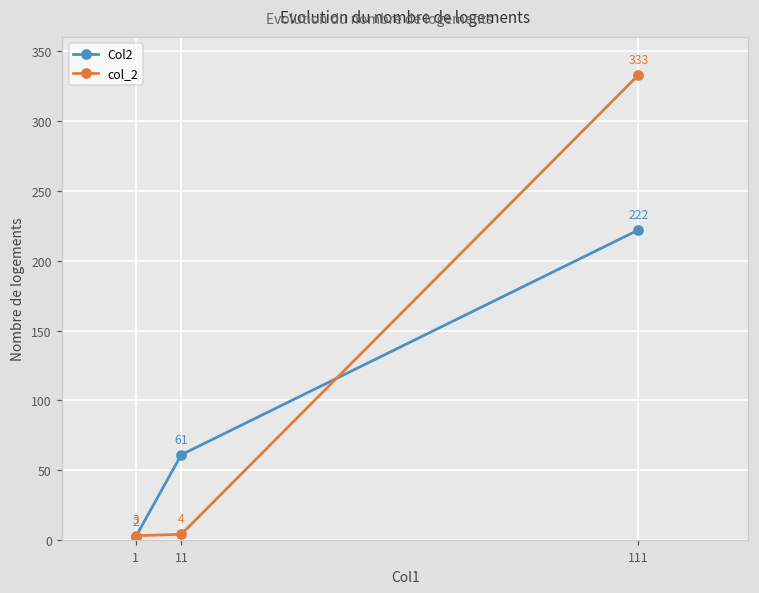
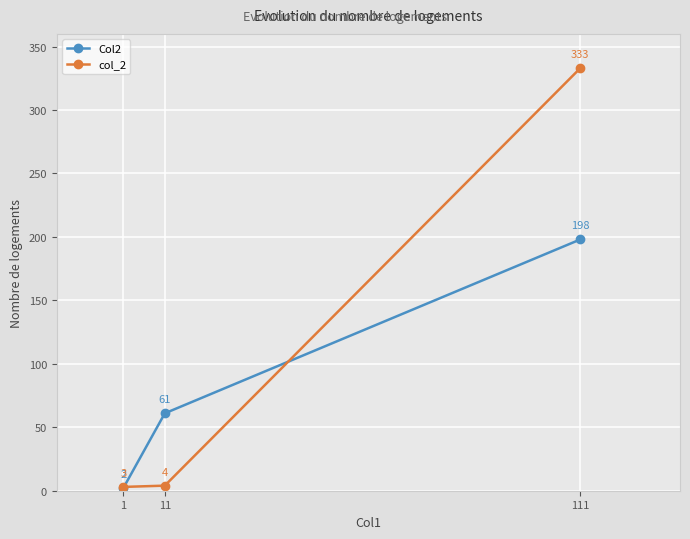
  {
    "Col2": {
      "11": 61,
-     "111": 222
+     "111": 198
    },
    "col_2": {
      "11": 4,
      "111": 333
    }
  }
